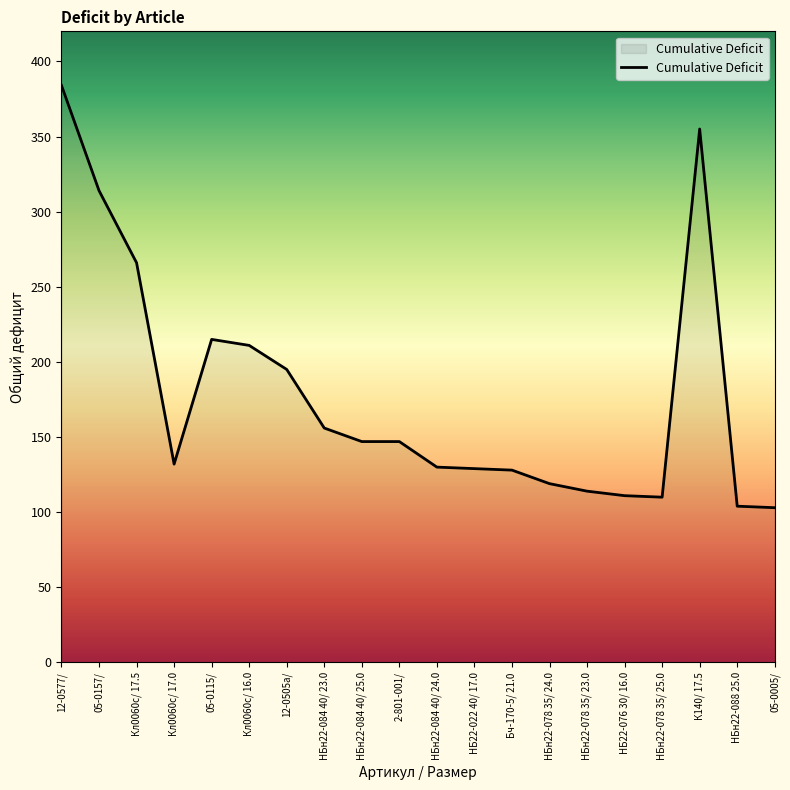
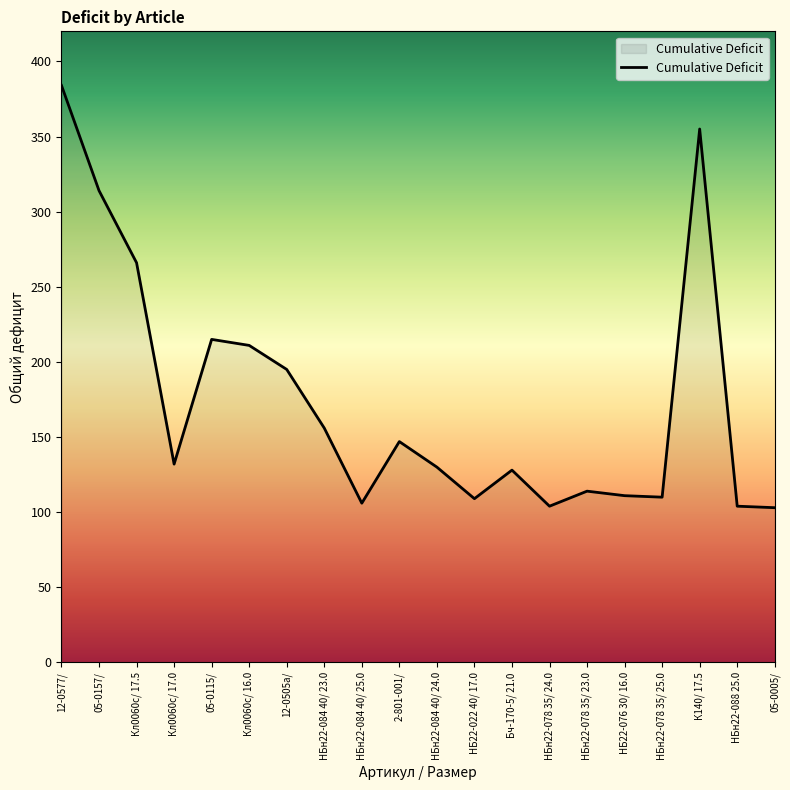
  {
    "12-0577/": 384,
    "05-0157/": 314,
    "Кл0060с/ 17.5": 266,
    "Кл0060с/ 17.0": 132,
    "05-0115/": 215,
    "Кл0060с/ 16.0": 211,
    "12-0505а/": 195,
    "НБн22-084 40/ 23.0": 156,
-   "НБн22-084 40/ 25.0": 147,
+   "НБн22-084 40/ 25.0": 106,
    "2-801-001/": 147,
    "НБн22-084 40/ 24.0": 130,
-   "НБ22-022 40/ 17.0": 129,
+   "НБ22-022 40/ 17.0": 109,
    "Бч-170-5/ 21.0": 128,
-   "НБн22-078 35/ 24.0": 119,
+   "НБн22-078 35/ 24.0": 104,
    "НБн22-078 35/ 23.0": 114,
    "НБ22-076 30/ 16.0": 111,
    "НБн22-078 35/ 25.0": 110,
    "К140/ 17.5": 355,
    "НБн22-088 25.0": 104,
    "05-0005/": 103
  }
